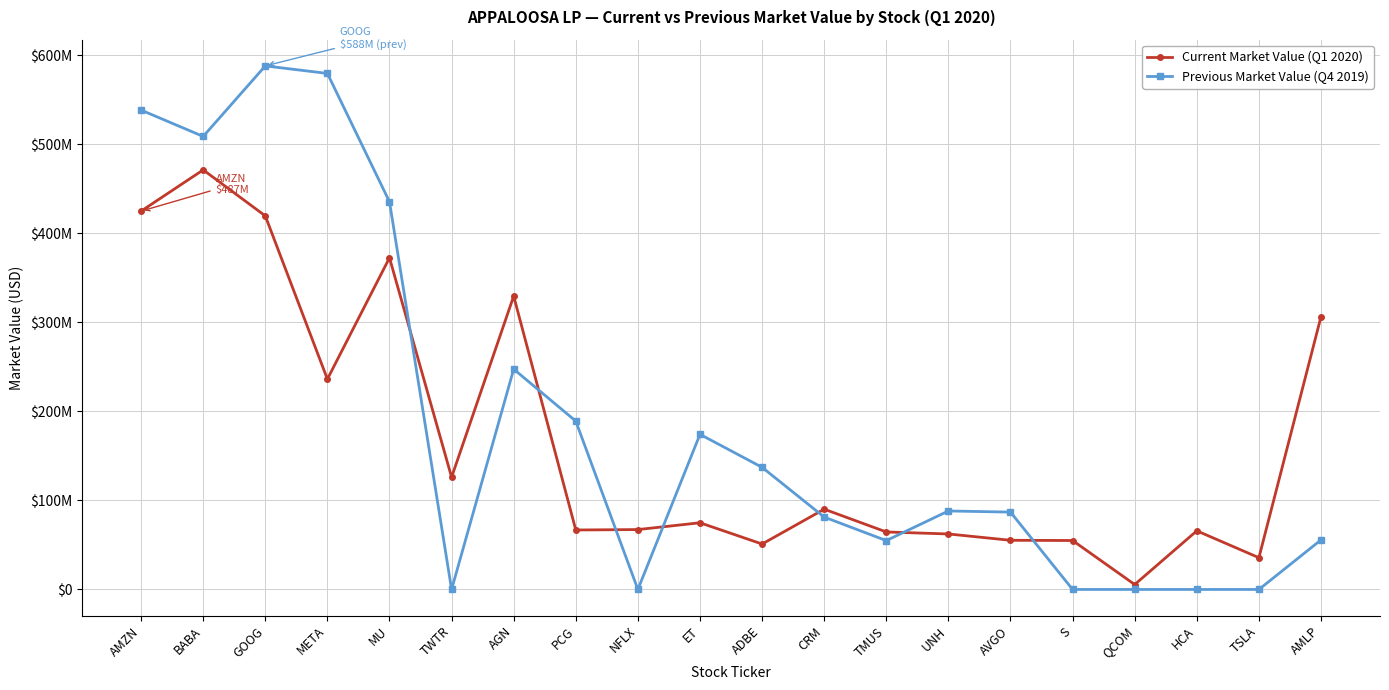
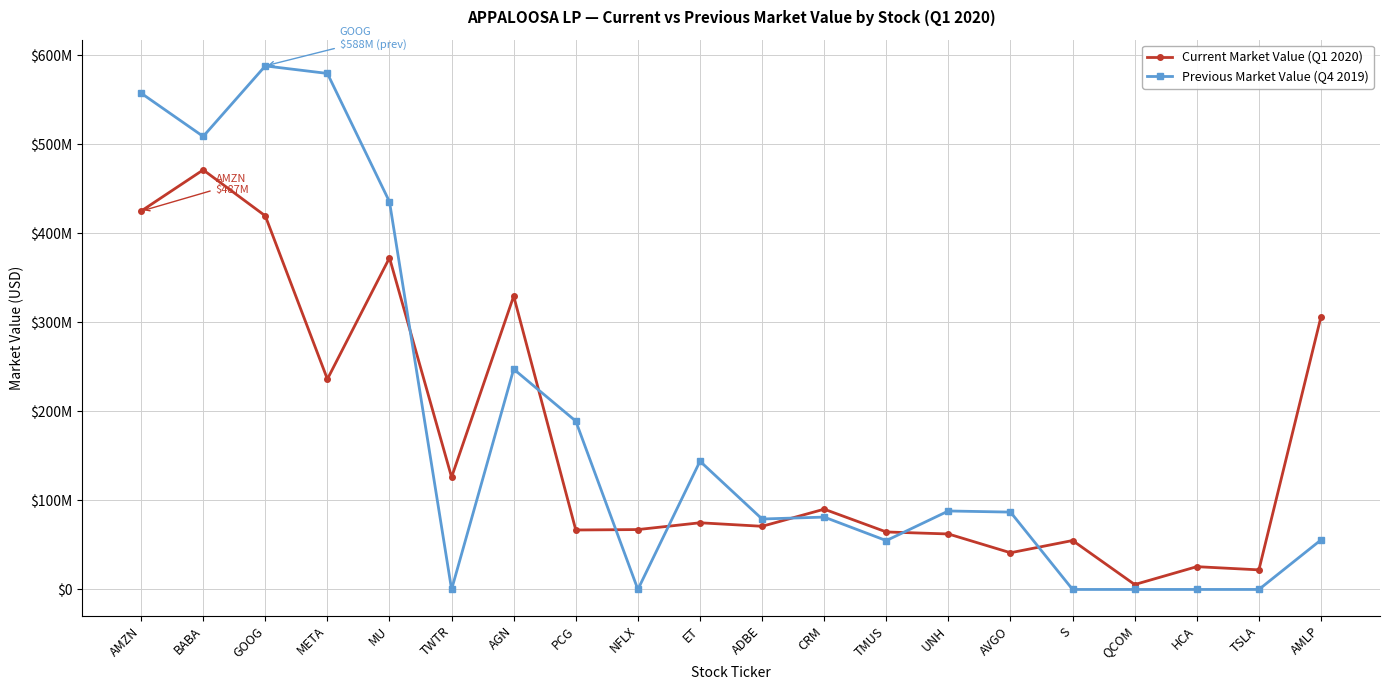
  {
    "Current Market Value (Q1 2020)": {
      "GOOG": "$420000000",
      "META": "$240000000",
      "MU": "$370000000",
      "TWTR": "$130000000",
      "AGN": "$330000000",
      "PCG": "$70000000",
      "NFLX": "$70000000",
      "ET": "$70000000",
-     "ADBE": "$50000000",
+     "ADBE": "$70000000",
      "CRM": "$90000000",
      "TMUS": "$60000000",
      "UNH": "$60000000",
-     "AVGO": "$60000000",
+     "AVGO": "$40000000",
      "S": "$50000000",
      "QCOM": "$10000000",
-     "HCA": "$70000000",
-     "TSLA": "$40000000",
+     "HCA": "$30000000",
+     "TSLA": "$20000000",
      "AMLP": "$310000000"
    },
    "Previous Market Value (Q4 2019)": {
-     "AMZN": "$540000000",
+     "AMZN": "$560000000",
      "BABA": "$510000000",
      "META": "$580000000",
      "MU": "$440000000",
      "TWTR": "$0",
      "AGN": "$250000000",
      "PCG": "$190000000",
      "NFLX": "$0",
-     "ET": "$170000000",
-     "ADBE": "$140000000",
+     "ET": "$140000000",
+     "ADBE": "$80000000",
      "CRM": "$80000000",
      "TMUS": "$50000000",
      "UNH": "$90000000",
      "AVGO": "$90000000",
      "S": "$0",
      "QCOM": "$0",
      "HCA": "$0",
      "TSLA": "$0",
      "AMLP": "$60000000"
    }
  }
